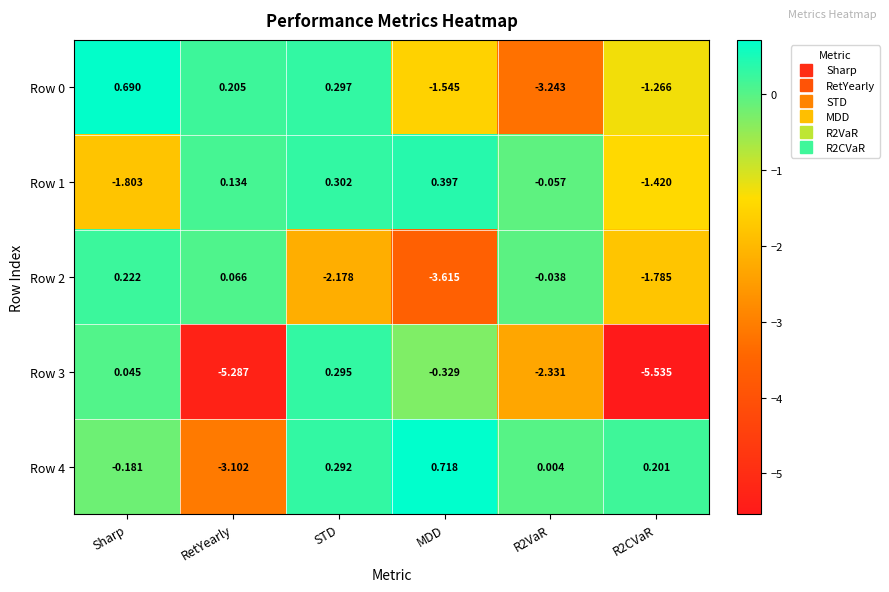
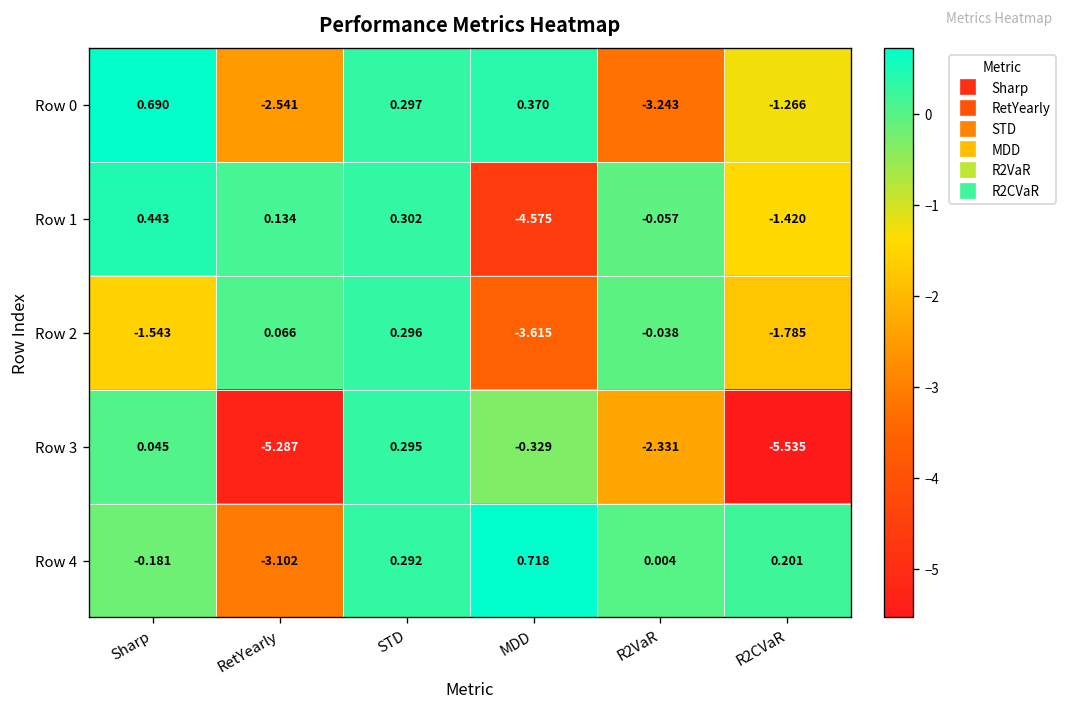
  {
    "Row 0": {
      "Sharp": 0.690,
-     "RetYearly": 0.205,
+     "RetYearly": -2.541,
      "STD": 0.297,
-     "MDD": -1.545,
+     "MDD": 0.370,
      "R2VaR": -3.243,
      "R2CVaR": -1.266
    },
    "Row 1": {
-     "Sharp": -1.803,
+     "Sharp": 0.443,
      "RetYearly": 0.134,
      "STD": 0.302,
-     "MDD": 0.397,
+     "MDD": -4.575,
      "R2VaR": -0.057,
      "R2CVaR": -1.420
    },
    "Row 2": {
-     "Sharp": 0.222,
+     "Sharp": -1.543,
      "RetYearly": 0.066,
-     "STD": -2.178,
+     "STD": 0.296,
      "MDD": -3.615,
      "R2VaR": -0.038,
      "R2CVaR": -1.785
    },
    "Row 3": {
      "Sharp": 0.045,
      "RetYearly": -5.287,
      "STD": 0.295,
      "MDD": -0.329,
      "R2VaR": -2.331,
      "R2CVaR": -5.535
    },
    "Row 4": {
      "Sharp": -0.181,
      "RetYearly": -3.102,
      "STD": 0.292,
      "MDD": 0.718,
      "R2VaR": 0.004,
      "R2CVaR": 0.201
    }
  }
